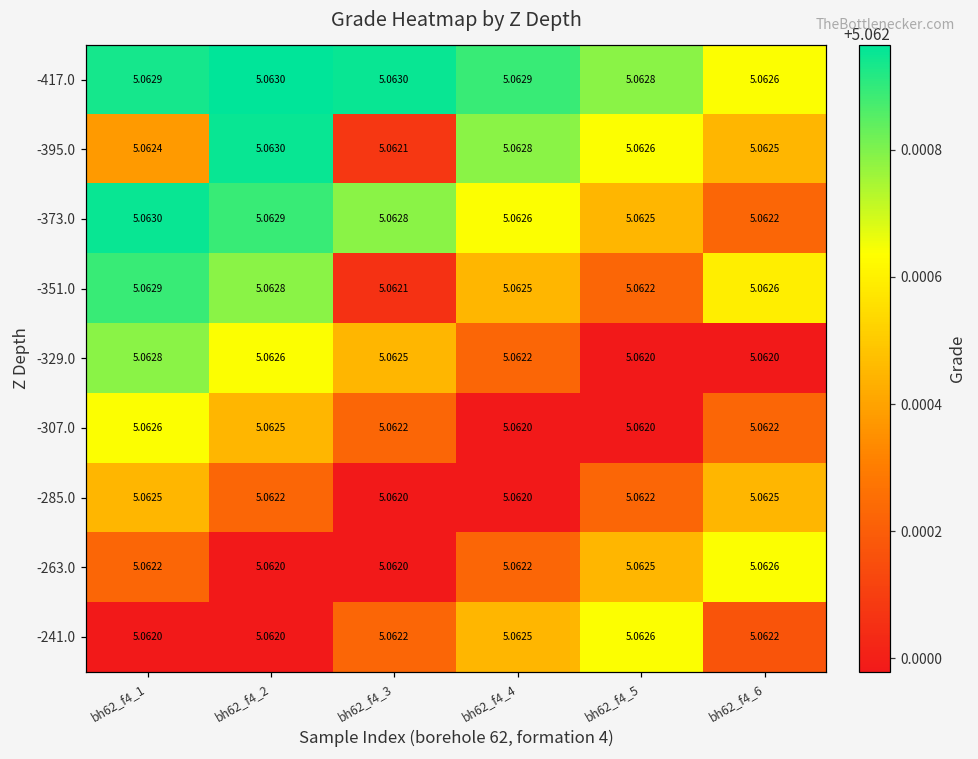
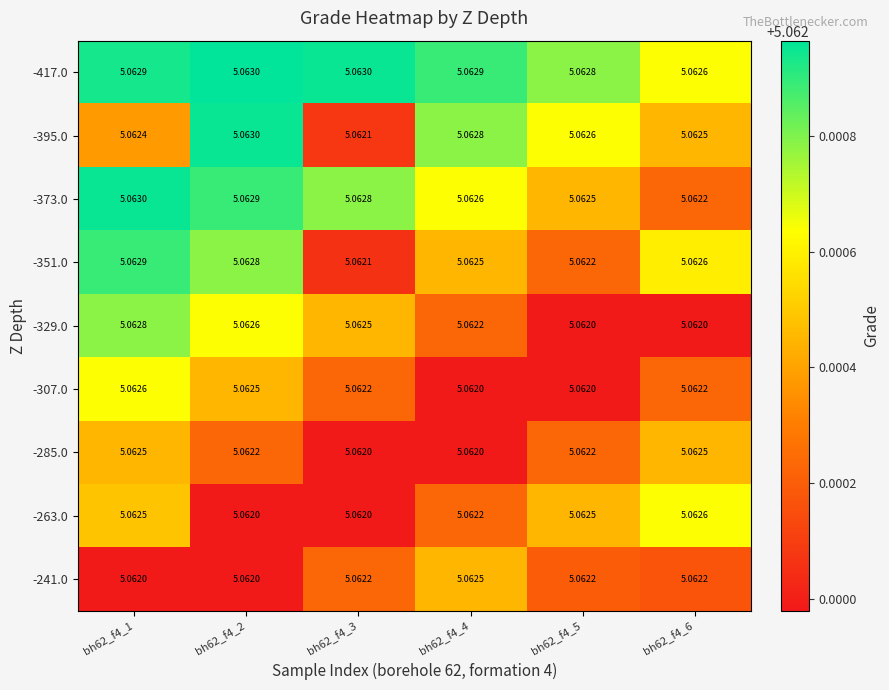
  {
    "-417.0": {
      "bh62_f4_1": 5.0629,
      "bh62_f4_2": 5.0630,
      "bh62_f4_3": 5.0630,
      "bh62_f4_4": 5.0629,
      "bh62_f4_5": 5.0628,
      "bh62_f4_6": 5.0626
    },
    "-395.0": {
      "bh62_f4_1": 5.0624,
      "bh62_f4_2": 5.0630,
      "bh62_f4_3": 5.0621,
      "bh62_f4_4": 5.0628,
      "bh62_f4_5": 5.0626,
      "bh62_f4_6": 5.0625
    },
    "-373.0": {
      "bh62_f4_1": 5.0630,
      "bh62_f4_2": 5.0629,
      "bh62_f4_3": 5.0628,
      "bh62_f4_4": 5.0626,
      "bh62_f4_5": 5.0625,
      "bh62_f4_6": 5.0622
    },
    "-351.0": {
      "bh62_f4_1": 5.0629,
      "bh62_f4_2": 5.0628,
      "bh62_f4_3": 5.0621,
      "bh62_f4_4": 5.0625,
      "bh62_f4_5": 5.0622,
      "bh62_f4_6": 5.0626
    },
    "-329.0": {
      "bh62_f4_1": 5.0628,
      "bh62_f4_2": 5.0626,
      "bh62_f4_3": 5.0625,
      "bh62_f4_4": 5.0622,
      "bh62_f4_5": 5.0620,
      "bh62_f4_6": 5.0620
    },
    "-307.0": {
      "bh62_f4_1": 5.0626,
      "bh62_f4_2": 5.0625,
      "bh62_f4_3": 5.0622,
      "bh62_f4_4": 5.0620,
      "bh62_f4_5": 5.0620,
      "bh62_f4_6": 5.0622
    },
    "-285.0": {
      "bh62_f4_1": 5.0625,
      "bh62_f4_2": 5.0622,
      "bh62_f4_3": 5.0620,
      "bh62_f4_4": 5.0620,
      "bh62_f4_5": 5.0622,
      "bh62_f4_6": 5.0625
    },
    "-263.0": {
-     "bh62_f4_1": 5.0622,
+     "bh62_f4_1": 5.0625,
      "bh62_f4_2": 5.0620,
      "bh62_f4_3": 5.0620,
      "bh62_f4_4": 5.0622,
      "bh62_f4_5": 5.0625,
      "bh62_f4_6": 5.0626
    },
    "-241.0": {
      "bh62_f4_1": 5.0620,
      "bh62_f4_2": 5.0620,
      "bh62_f4_3": 5.0622,
      "bh62_f4_4": 5.0625,
-     "bh62_f4_5": 5.0626,
+     "bh62_f4_5": 5.0622,
      "bh62_f4_6": 5.0622
    }
  }
